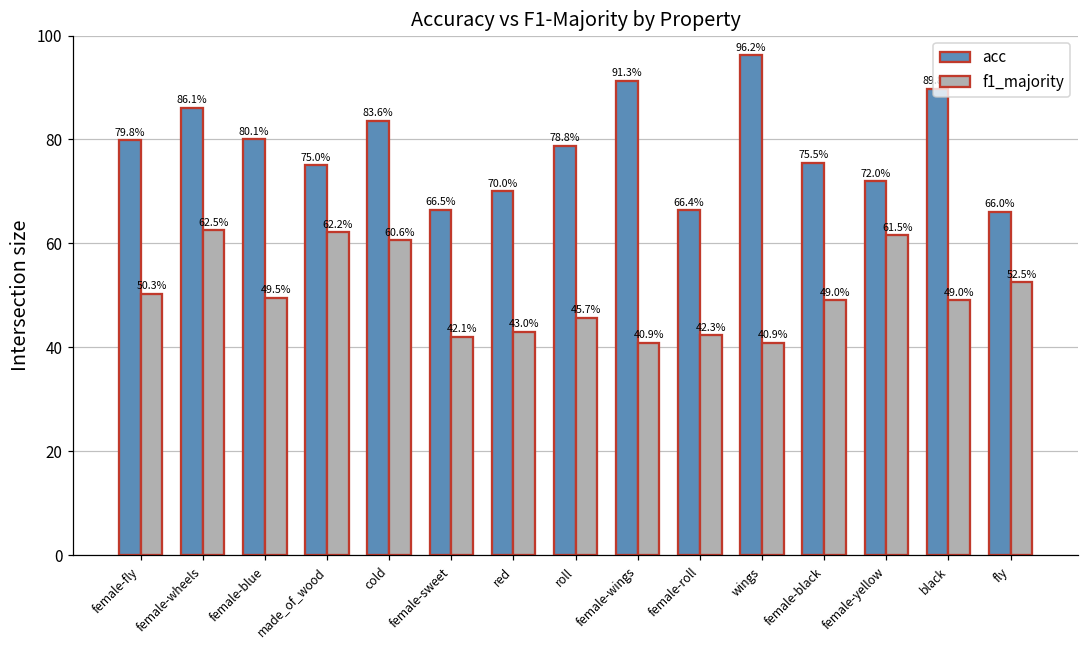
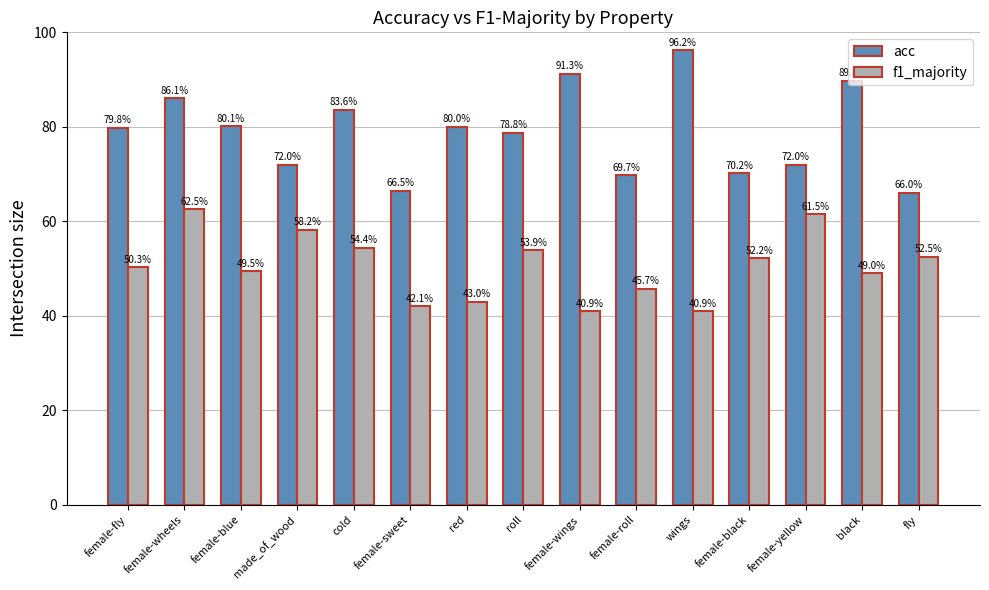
  {
    "acc": {
      "female-fly": "79.8%",
      "female-wheels": "86.1%",
      "female-blue": "80.1%",
-     "made_of_wood": "75.0%",
+     "made_of_wood": "72.0%",
      "cold": "83.6%",
      "female-sweet": "66.5%",
-     "red": "70.0%",
+     "red": "80.0%",
      "roll": "78.8%",
      "female-wings": "91.3%",
-     "female-roll": "66.4%",
+     "female-roll": "69.7%",
      "wings": "96.2%",
-     "female-black": "75.5%",
+     "female-black": "70.2%",
      "female-yellow": "72.0%",
      "fly": "66.0%"
    },
    "f1_majority": {
      "female-fly": "50.3%",
      "female-wheels": "62.5%",
      "female-blue": "49.5%",
-     "made_of_wood": "62.2%",
-     "cold": "60.6%",
+     "made_of_wood": "58.2%",
+     "cold": "54.4%",
      "female-sweet": "42.1%",
      "red": "43.0%",
-     "roll": "45.7%",
+     "roll": "53.9%",
      "female-wings": "40.9%",
-     "female-roll": "42.3%",
+     "female-roll": "45.7%",
      "wings": "40.9%",
-     "female-black": "49.0%",
+     "female-black": "52.2%",
      "female-yellow": "61.5%",
      "black": "49.0%",
      "fly": "52.5%"
    }
  }
